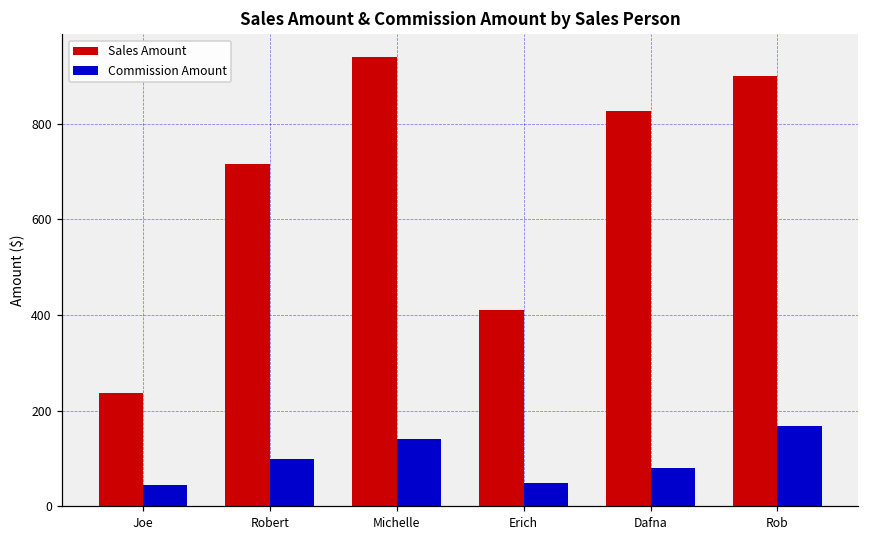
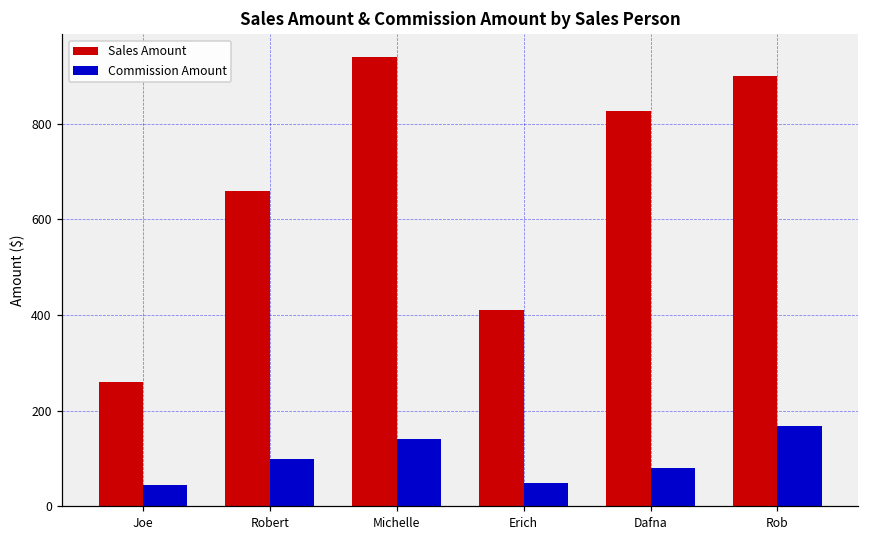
  {
    "Sales Amount": {
-     "Joe": 240,
-     "Robert": 720,
+     "Joe": 260,
+     "Robert": 660,
      "Michelle": 940,
      "Erich": 410,
      "Dafna": 830,
      "Rob": 900
    },
    "Commission Amount": {
      "Joe": 50,
      "Robert": 100,
      "Michelle": 140,
      "Erich": 50,
      "Dafna": 80,
      "Rob": 170
    }
  }
